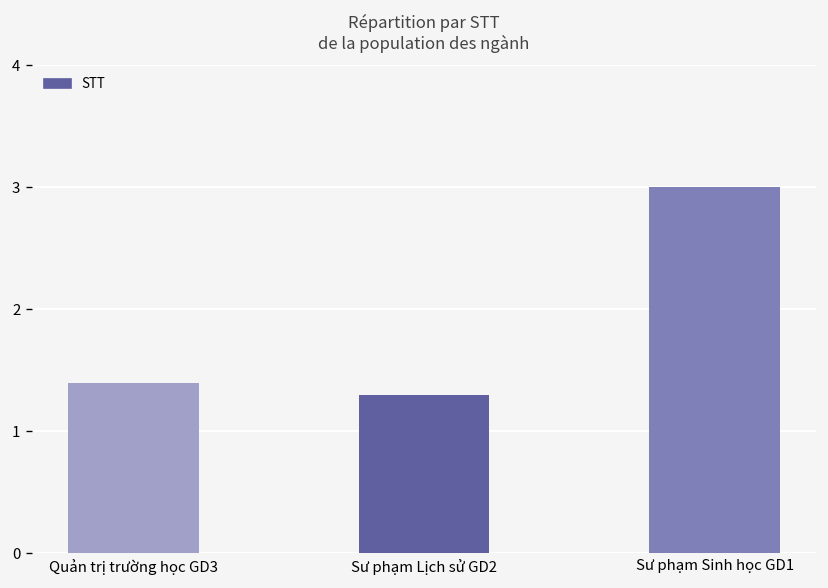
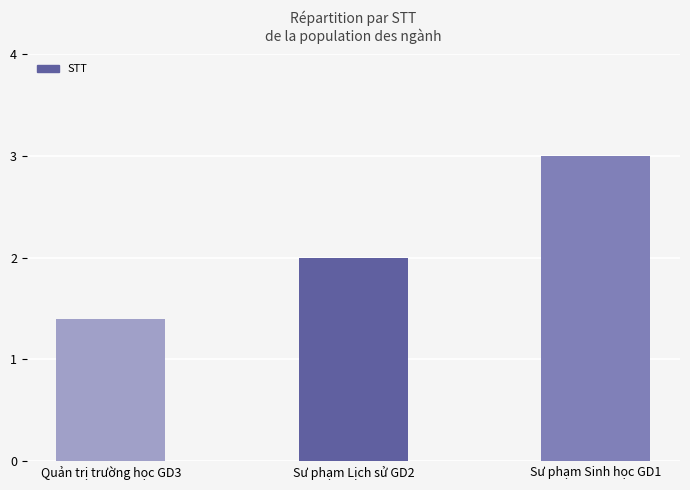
  {
    "Quản trị trường học GD3": 1.4,
-   "Sư phạm Lịch sử GD2": 1.3,
+   "Sư phạm Lịch sử GD2": 2.0,
    "Sư phạm Sinh học GD1": 3.0
  }
